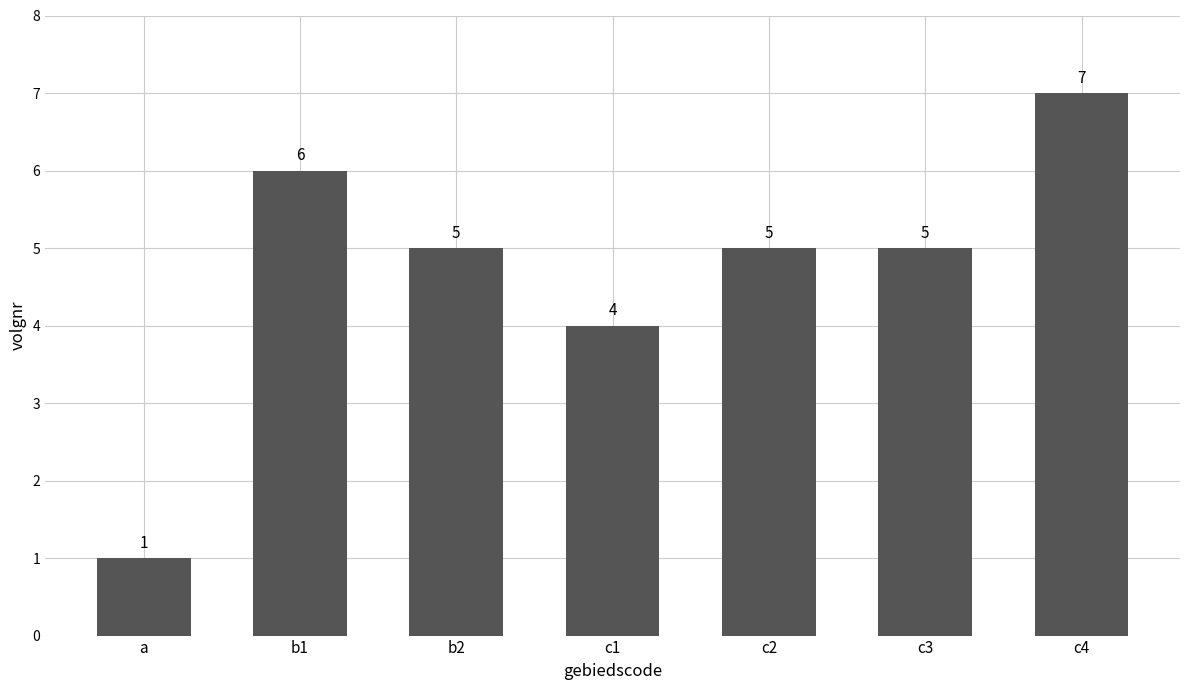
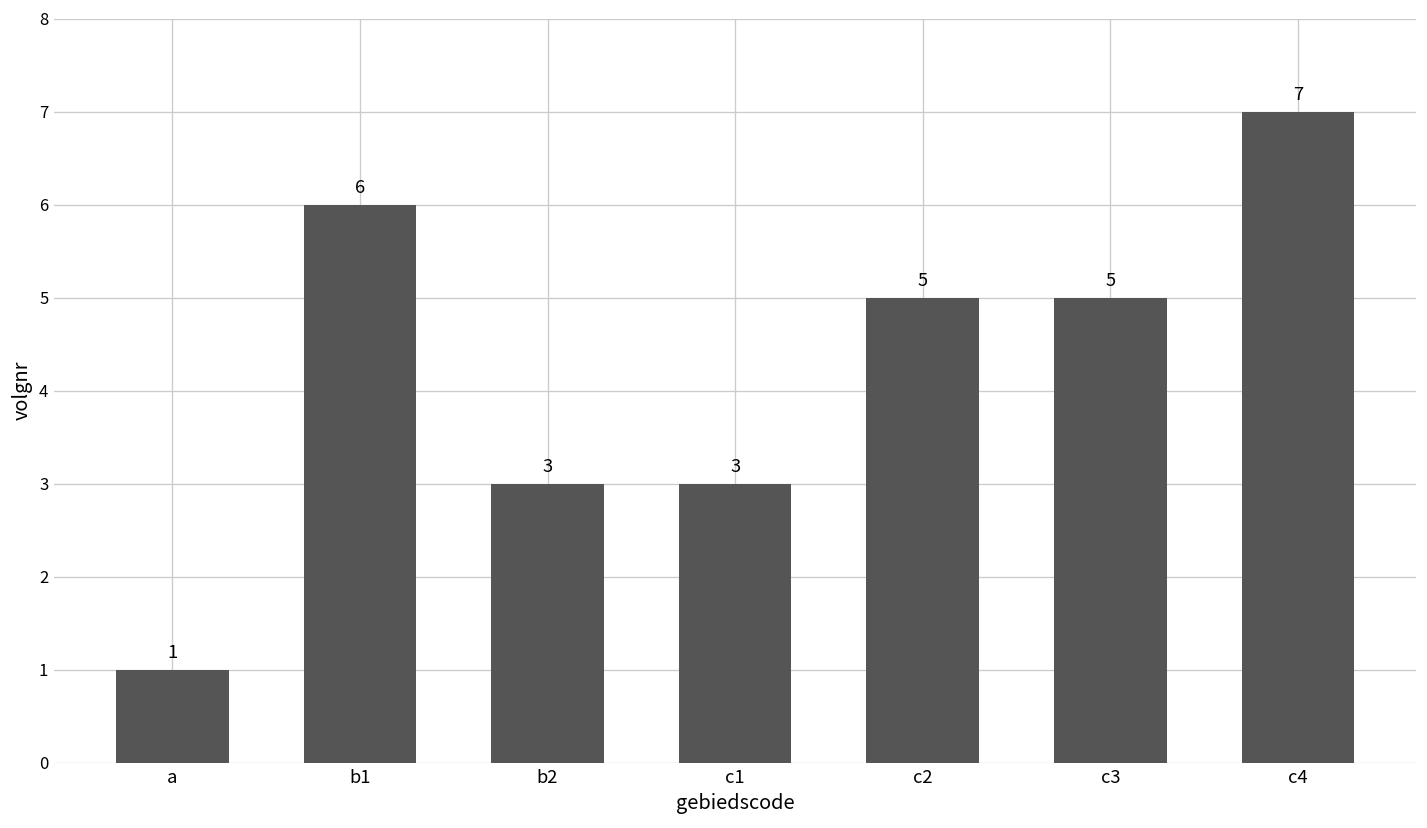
  {
    "a": 1,
    "b1": 6,
-   "b2": 5,
-   "c1": 4,
+   "b2": 3,
+   "c1": 3,
    "c2": 5,
    "c3": 5,
    "c4": 7
  }
